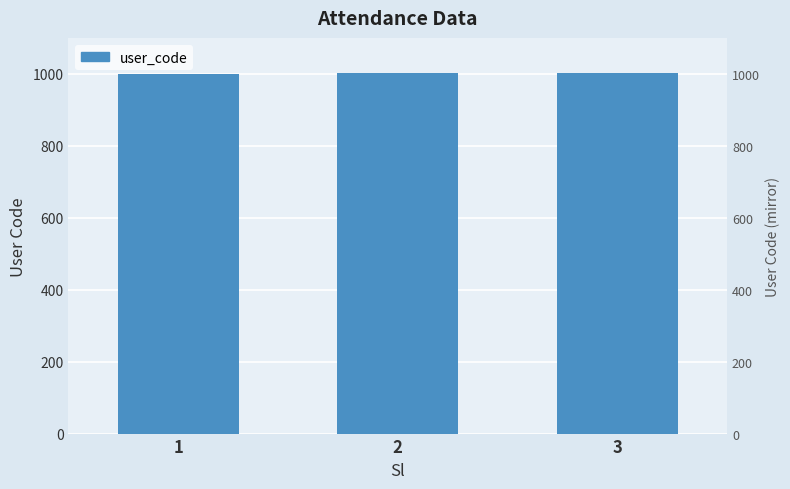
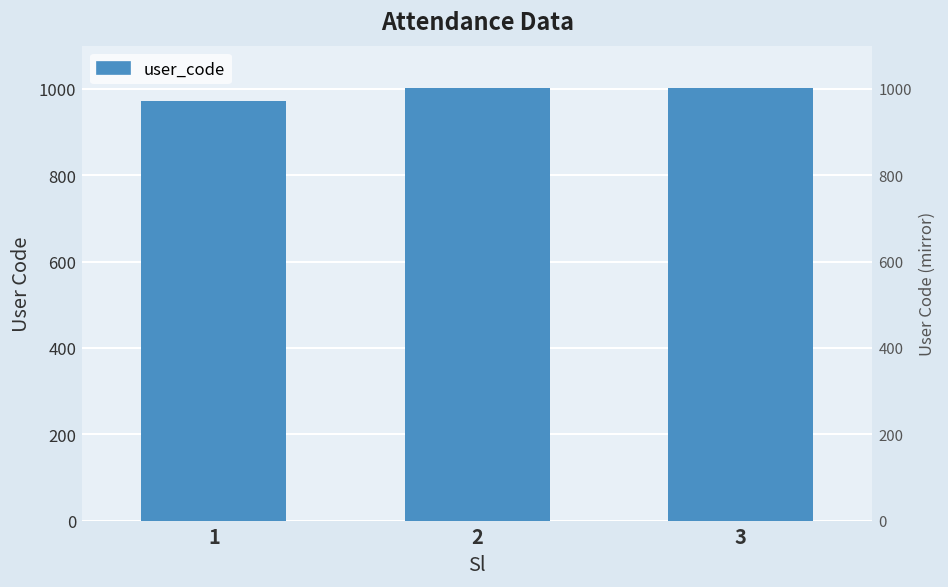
  {
-   "1": 1000,
+   "1": 970,
    "2": 1000,
    "3": 1000
  }
